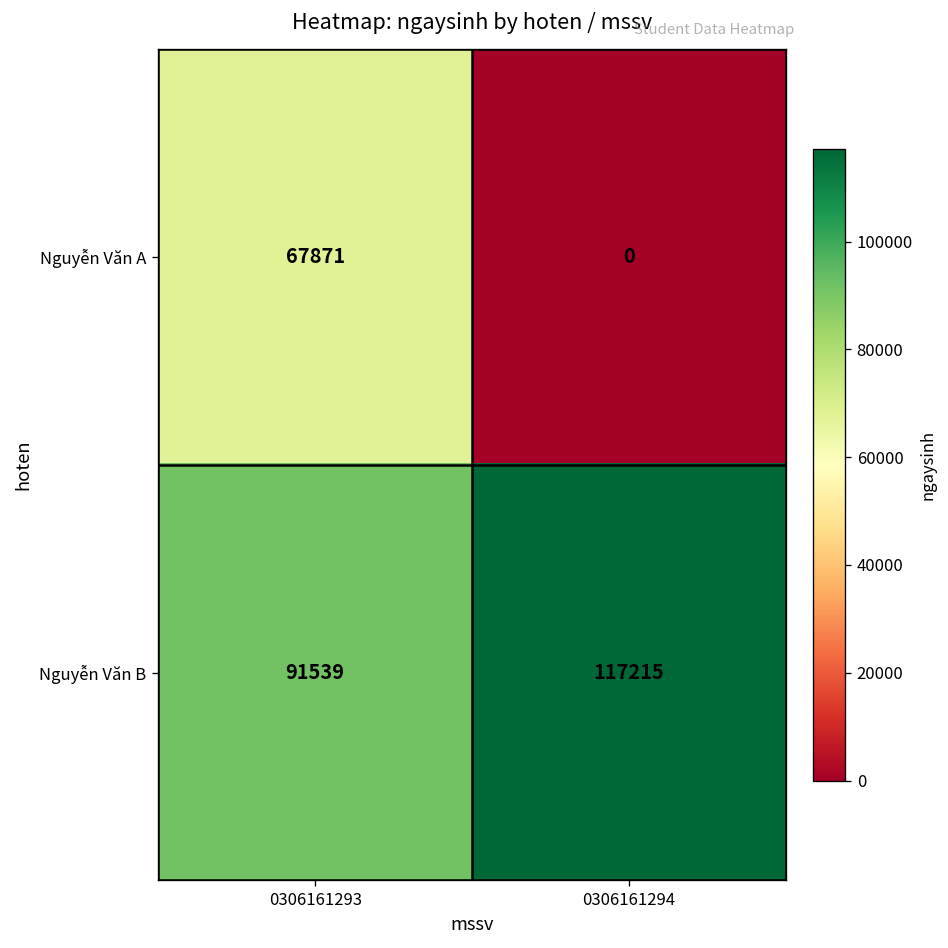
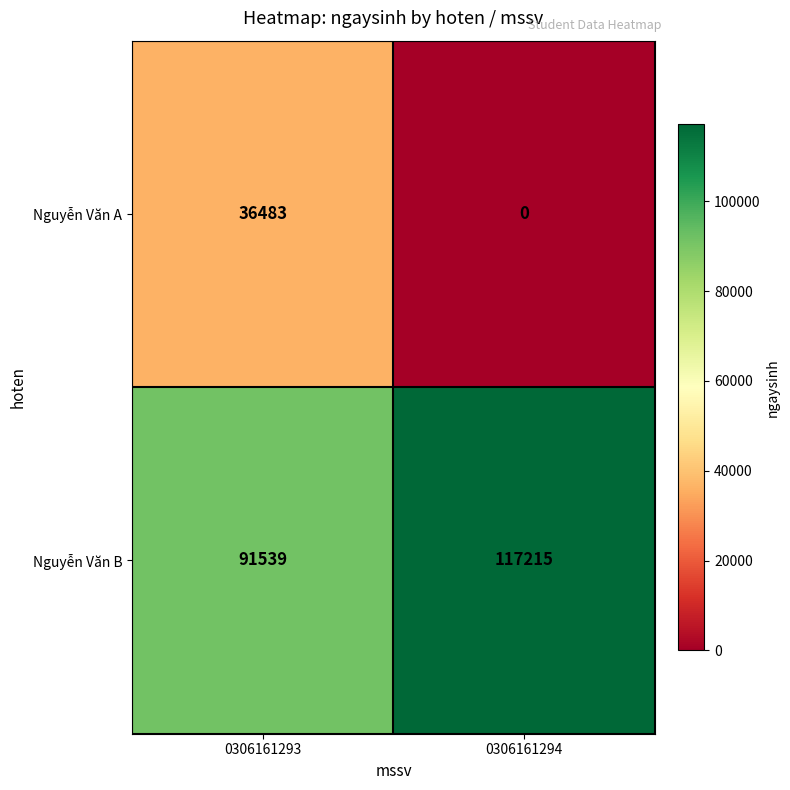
  {
    "Nguyễn Văn A": {
-     "0306161293": 67871,
+     "0306161293": 36483,
      "0306161294": 0
    },
    "Nguyễn Văn B": {
      "0306161293": 91539,
      "0306161294": 117215
    }
  }
